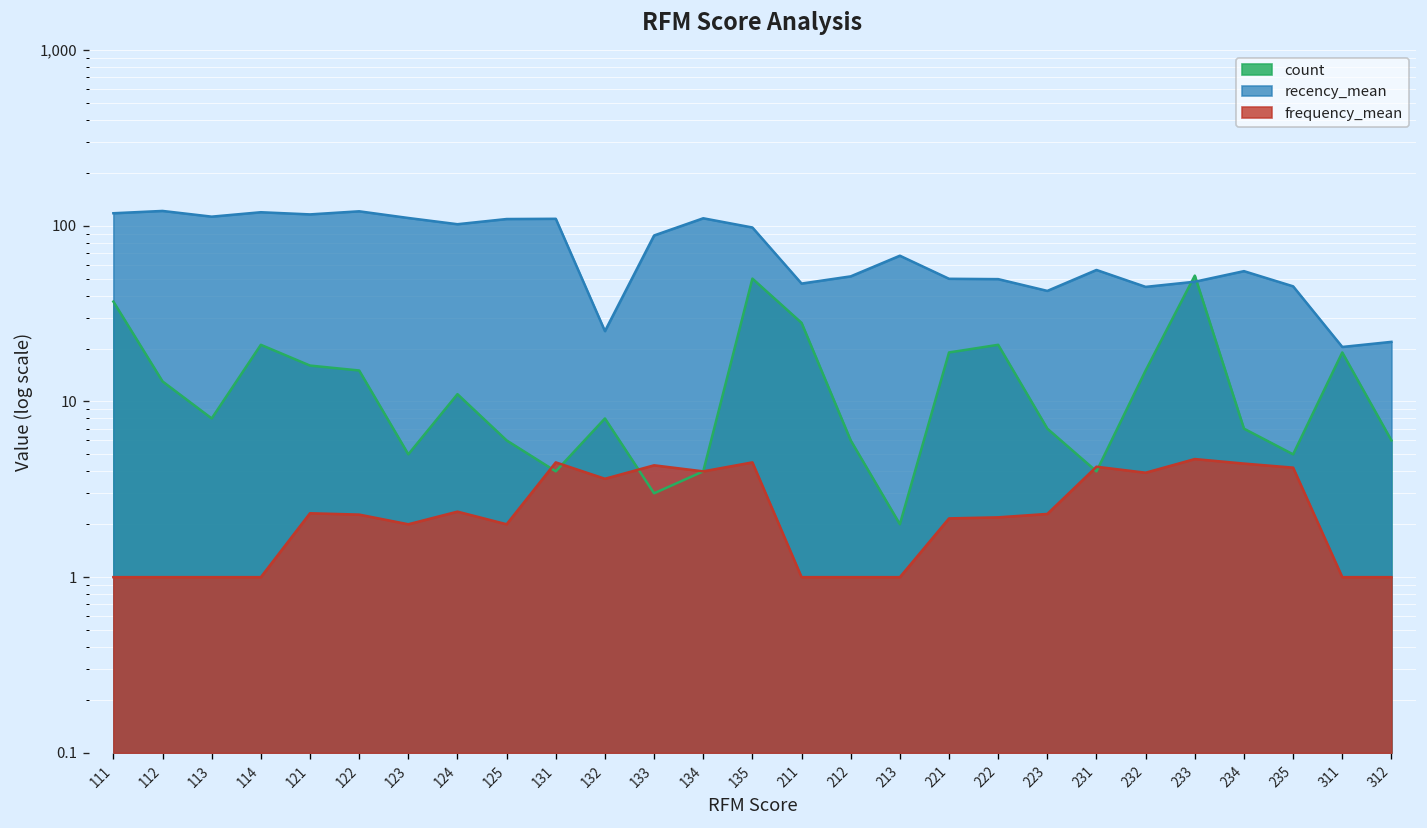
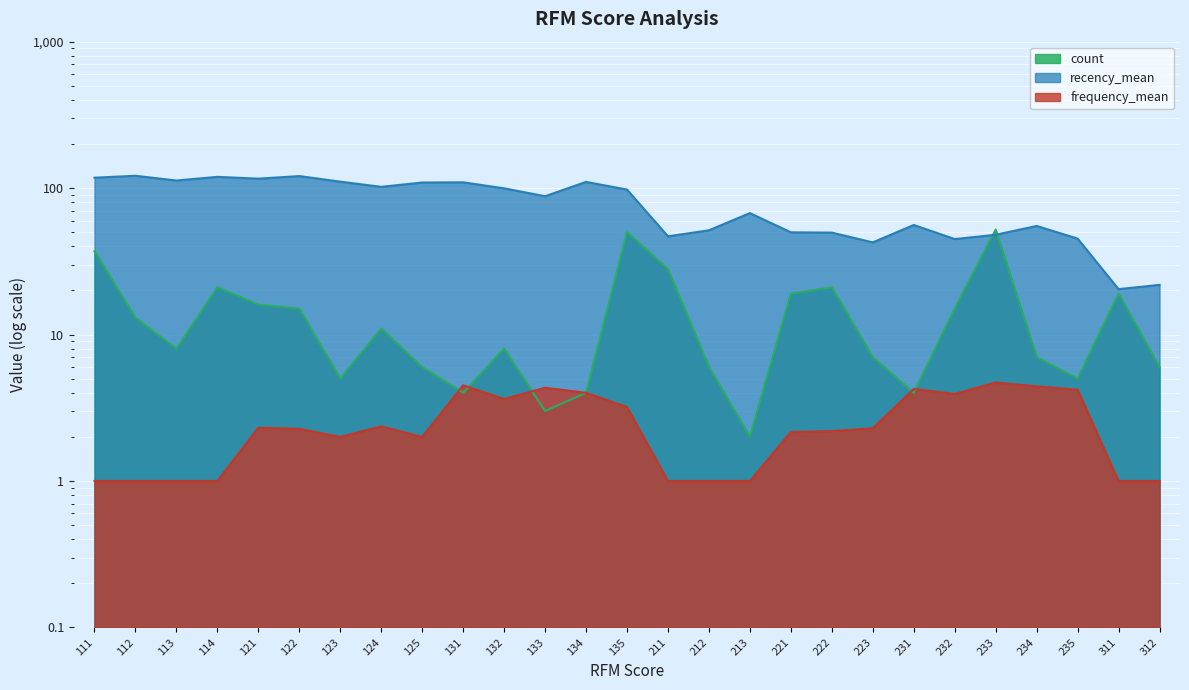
  {
    "count": {
      "111": 37,
      "112": 13,
      "113": 8,
      "114": 21,
      "121": 16,
      "122": 15,
      "123": 5.0,
      "124": 11,
      "125": 6.0,
      "131": 4.0,
      "132": 8,
      "133": 3.0,
      "135": 50,
      "211": 28,
      "212": 6.0,
      "213": 2.0,
      "221": 19,
      "222": 21,
      "223": 7,
      "231": 4.0,
      "232": 15,
      "233": 52,
      "234": 7,
      "235": 5.0,
      "311": 19,
      "312": 6.0
    },
    "recency_mean": {
      "111": 120,
      "112": 120,
      "113": 110,
      "114": 120,
      "121": 120,
      "122": 120,
      "123": 110,
      "124": 100,
      "125": 110,
      "131": 110,
-     "132": 25,
+     "132": 100,
      "133": 90,
      "134": 110,
      "135": 100,
      "211": 47,
      "212": 52,
      "213": 70,
      "221": 50,
      "222": 50,
      "223": 43,
      "231": 56,
      "232": 45,
      "233": 48,
      "234": 55,
      "235": 45,
      "311": 20,
      "312": 22
    },
    "frequency_mean": {
      "111": 1.0,
      "112": 1.0,
      "113": 1.0,
      "114": 1.0,
      "121": 2.3,
      "122": 2.3,
      "123": 2.0,
      "124": 2.4,
      "125": 2.0,
      "131": 4.5,
      "132": 3.6,
      "133": 4.3,
-     "135": 4.5,
+     "135": 3.2,
      "211": 1.0,
      "212": 1.0,
      "213": 1.0,
      "221": 2.2,
      "222": 2.2,
      "223": 2.3,
      "231": 4.3,
      "232": 3.9,
      "233": 4.7,
      "234": 4.4,
      "235": 4.2,
      "311": 1.0,
      "312": 1.0
    }
  }
